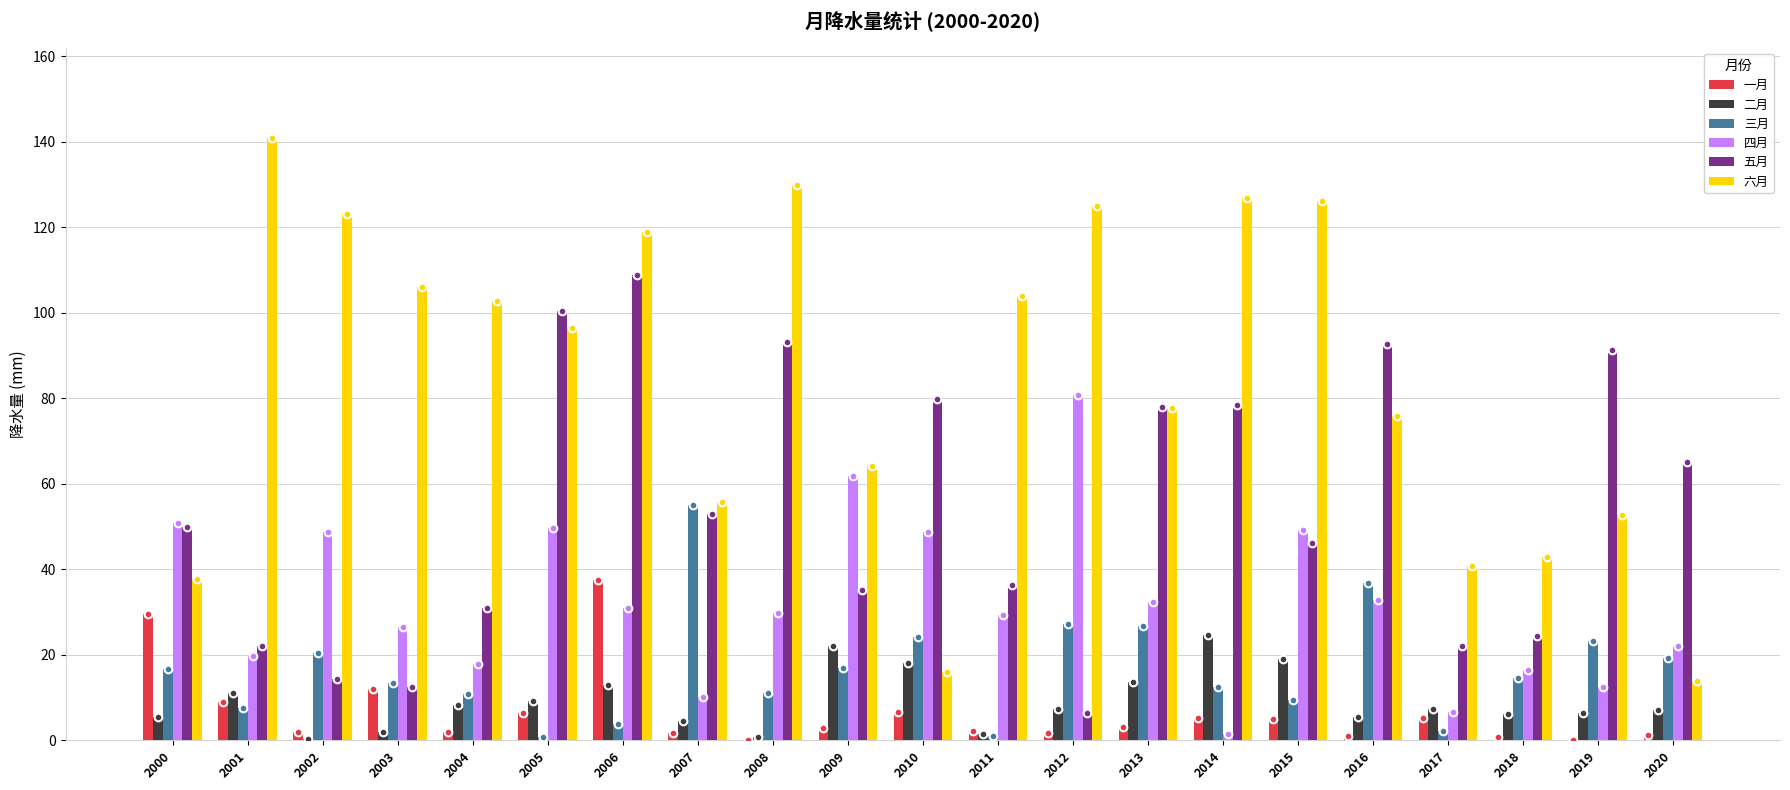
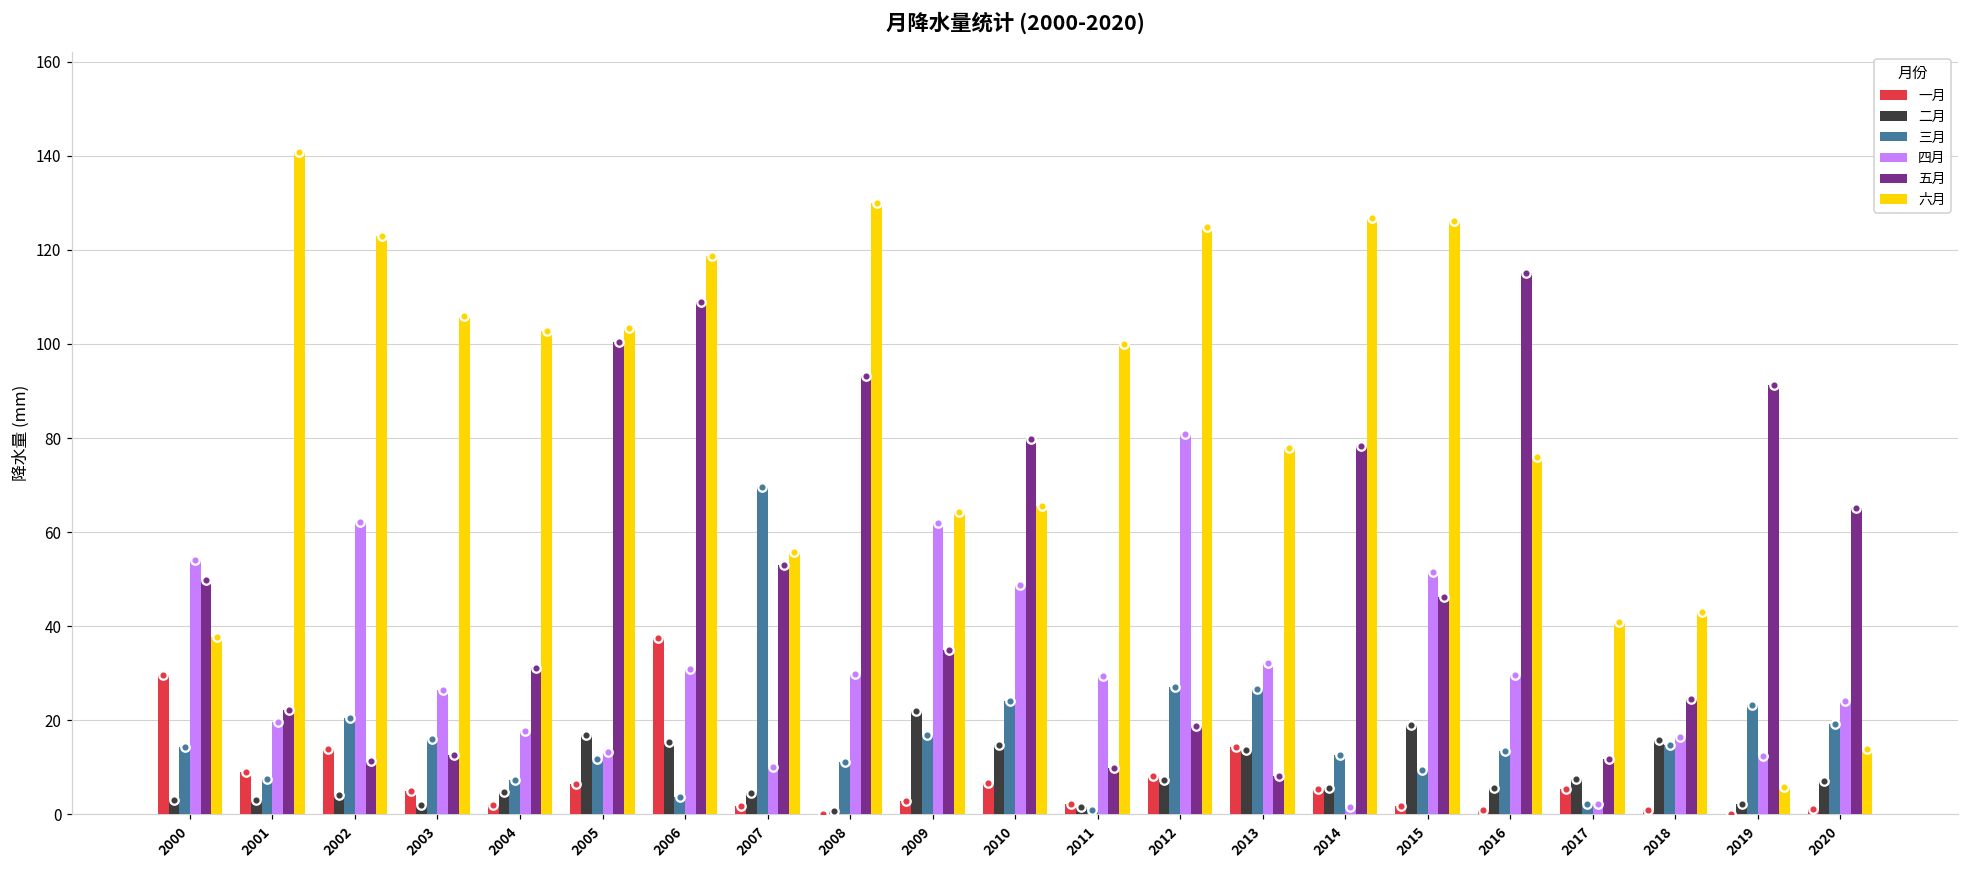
  {
    "一月": {
      "2000": 30,
      "2001": 9,
-     "2002": 2,
-     "2003": 12,
+     "2002": 14,
+     "2003": 5,
      "2004": 2,
      "2005": 6,
      "2006": 38,
      "2007": 2,
      "2009": 3,
      "2010": 7,
      "2011": 2,
-     "2012": 2,
-     "2013": 3,
+     "2012": 8,
+     "2013": 14,
      "2014": 5,
-     "2015": 5,
+     "2015": 2,
      "2016": 1,
      "2017": 5,
      "2018": 1,
      "2020": 1
    },
    "二月": {
-     "2000": 5,
-     "2001": 11,
-     "2002": 0,
+     "2000": 3,
+     "2001": 3,
+     "2002": 4,
      "2003": 2,
-     "2004": 8,
-     "2005": 9,
-     "2006": 13,
+     "2004": 5,
+     "2005": 17,
+     "2006": 15,
      "2007": 4,
      "2008": 1,
      "2009": 22,
-     "2010": 18,
+     "2010": 15,
      "2011": 2,
      "2012": 7,
      "2013": 14,
-     "2014": 25,
+     "2014": 5,
      "2015": 19,
      "2016": 6,
      "2017": 7,
-     "2018": 6,
-     "2019": 6,
+     "2018": 16,
+     "2019": 2,
      "2020": 7
    },
    "三月": {
-     "2000": 17,
+     "2000": 14,
      "2001": 8,
      "2002": 21,
-     "2003": 13,
-     "2004": 11,
-     "2005": 1,
+     "2003": 16,
+     "2004": 7,
+     "2005": 12,
      "2006": 4,
-     "2007": 55,
+     "2007": 70,
      "2008": 11,
      "2009": 17,
      "2010": 24,
      "2011": 1,
      "2012": 27,
      "2013": 27,
      "2014": 13,
      "2015": 9,
-     "2016": 37,
+     "2016": 14,
      "2017": 2,
      "2018": 15,
      "2019": 23,
      "2020": 19
    },
    "四月": {
-     "2000": 51,
+     "2000": 54,
      "2001": 20,
-     "2002": 49,
+     "2002": 62,
      "2003": 26,
      "2004": 18,
-     "2005": 50,
+     "2005": 13,
      "2006": 31,
      "2007": 10,
      "2008": 30,
      "2009": 62,
      "2010": 49,
      "2011": 29,
      "2012": 81,
      "2013": 32,
      "2014": 2,
-     "2015": 49,
-     "2016": 33,
-     "2017": 7,
+     "2015": 52,
+     "2016": 30,
+     "2017": 2,
      "2018": 17,
      "2019": 12,
-     "2020": 22
+     "2020": 24
    },
    "五月": {
      "2000": 50,
      "2001": 22,
-     "2002": 14,
+     "2002": 11,
      "2003": 13,
      "2004": 31,
      "2005": 100,
      "2006": 109,
      "2007": 53,
      "2008": 93,
      "2009": 35,
      "2010": 80,
-     "2011": 36,
-     "2012": 6,
-     "2013": 78,
+     "2011": 10,
+     "2012": 19,
+     "2013": 8,
      "2014": 78,
      "2015": 46,
-     "2016": 93,
-     "2017": 22,
+     "2016": 115,
+     "2017": 12,
      "2018": 24,
      "2019": 91,
      "2020": 65
    },
    "六月": {
      "2000": 38,
      "2001": 141,
      "2002": 123,
      "2003": 106,
      "2004": 103,
-     "2005": 96,
+     "2005": 103,
      "2006": 119,
      "2007": 56,
      "2008": 130,
      "2009": 64,
-     "2010": 16,
-     "2011": 104,
+     "2010": 66,
+     "2011": 100,
      "2012": 125,
      "2013": 78,
      "2014": 127,
      "2015": 126,
      "2016": 76,
      "2017": 41,
      "2018": 43,
-     "2019": 53,
+     "2019": 6,
      "2020": 14
    }
  }
